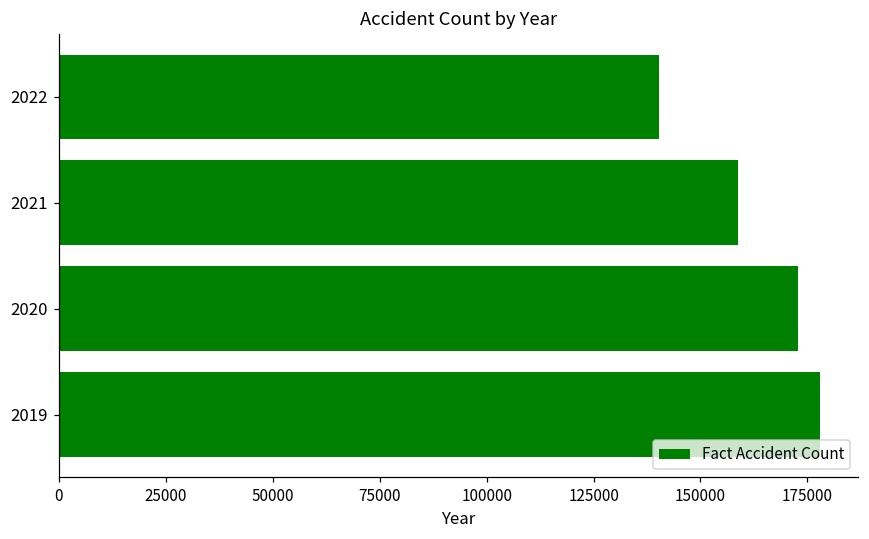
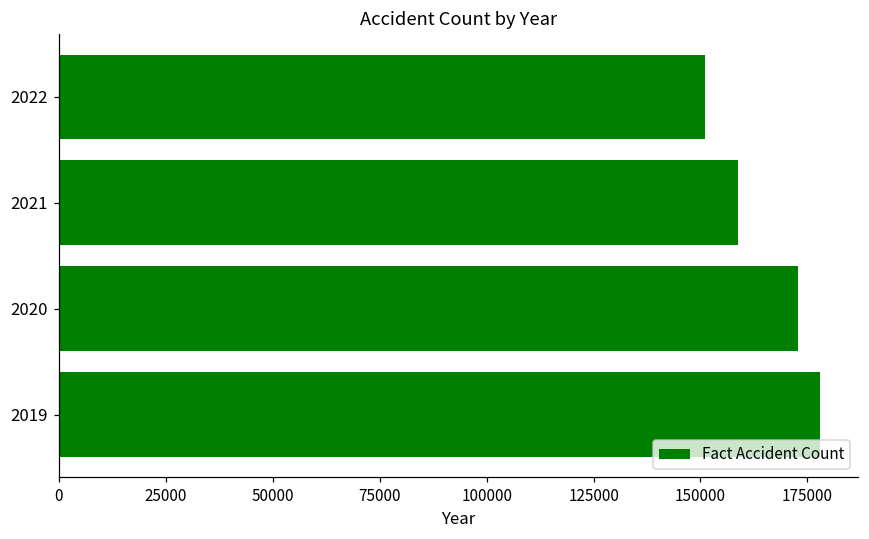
  {
-   "2022": 140000,
+   "2022": 151000,
    "2021": 159000,
    "2020": 173000,
    "2019": 178000
  }
